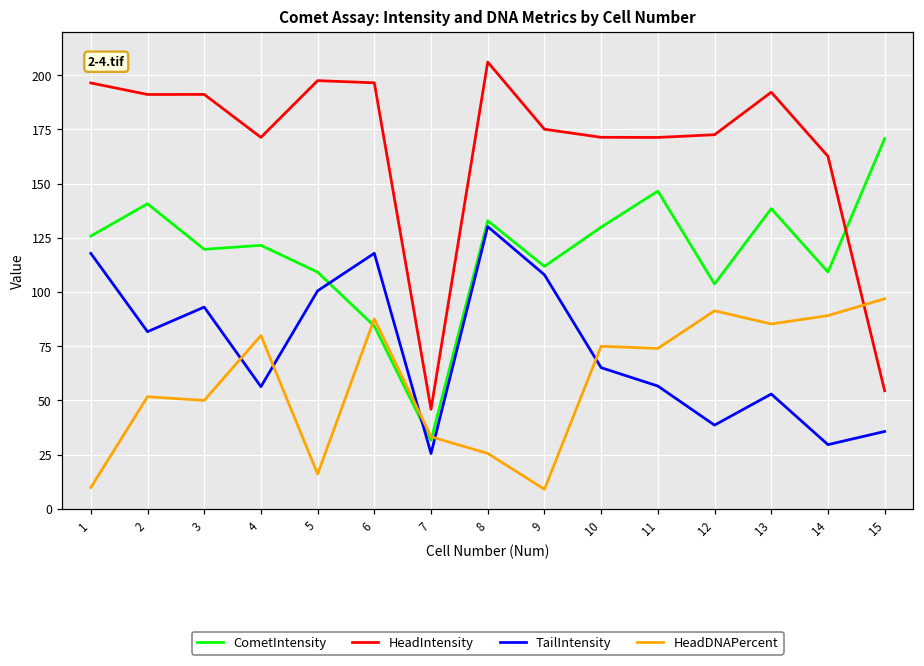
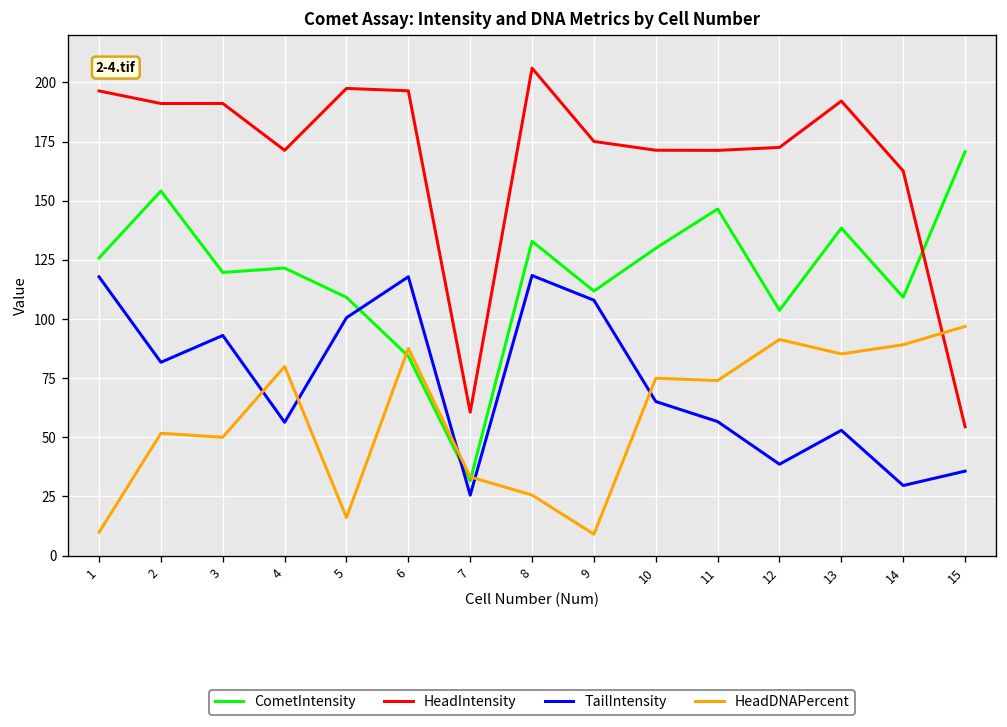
  {
    "CometIntensity": {
      "1": 126,
-     "2": 141,
+     "2": 154,
      "3": 120,
      "4": 122,
      "5": 109,
      "6": 84,
      "7": 32,
      "8": 133,
      "9": 112,
      "10": 130,
      "11": 147,
      "12": 104,
      "13": 138,
      "14": 109,
      "15": 171
    },
    "HeadIntensity": {
      "2": 191,
      "3": 191,
      "4": 171,
      "5": 197,
      "6": 196,
-     "7": 46,
+     "7": 61,
      "8": 206,
      "9": 175,
      "10": 171,
      "11": 171,
      "12": 173,
      "13": 192,
      "14": 163,
      "15": 54
    },
    "TailIntensity": {
      "1": 118,
      "2": 82,
      "3": 93,
      "4": 56,
      "5": 101,
      "6": 118,
      "7": 26,
-     "8": 130,
+     "8": 118,
      "9": 108,
      "10": 65,
      "11": 57,
      "12": 39,
      "13": 53,
      "14": 30,
      "15": 36
    },
    "HeadDNAPercent": {
      "1": 10,
      "2": 52,
      "3": 50,
      "4": 80,
      "5": 16,
      "6": 88,
      "7": 33,
      "8": 26,
      "9": 9,
      "10": 75,
      "11": 74,
      "12": 91,
      "13": 85,
      "14": 89,
      "15": 97
    }
  }
